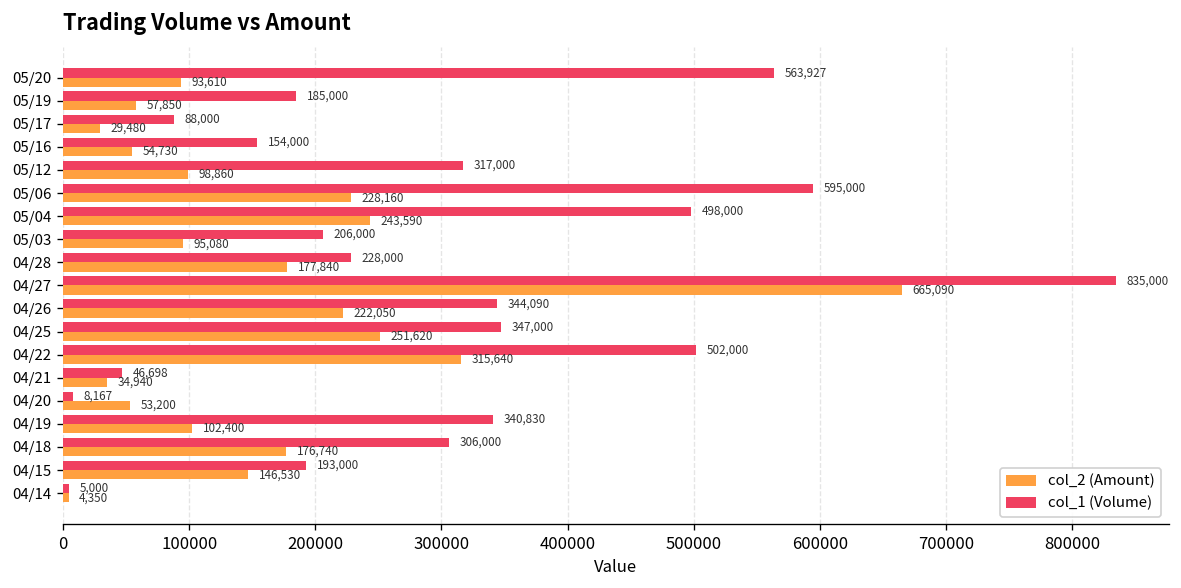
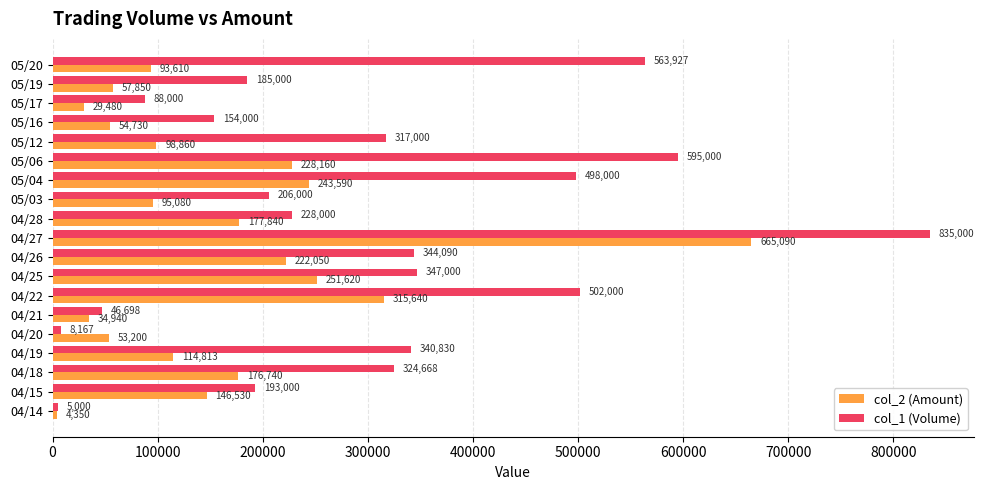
  {
    "col_2 (Amount)": {
      "05/20": "93,610",
      "05/19": "57,850",
      "05/17": "29,480",
      "05/16": "54,730",
      "05/12": "98,860",
      "05/06": "228,160",
      "05/04": "243,590",
      "05/03": "95,080",
      "04/28": "177,840",
      "04/27": "665,090",
      "04/26": "222,050",
      "04/25": "251,620",
      "04/22": "315,640",
      "04/21": "34,940",
      "04/20": "53,200",
-     "04/19": "102,400",
+     "04/19": "114,813",
      "04/18": "176,740",
      "04/15": "146,530"
    },
    "col_1 (Volume)": {
      "05/20": "563,927",
      "05/19": "185,000",
      "05/17": "88,000",
      "05/16": "154,000",
      "05/12": "317,000",
      "05/06": "595,000",
      "05/04": "498,000",
      "05/03": "206,000",
      "04/28": "228,000",
      "04/27": "835,000",
      "04/26": "344,090",
      "04/25": "347,000",
      "04/22": "502,000",
      "04/21": "46,698",
      "04/20": "8,167",
      "04/19": "340,830",
-     "04/18": "306,000",
+     "04/18": "324,668",
      "04/15": "193,000"
    }
  }
